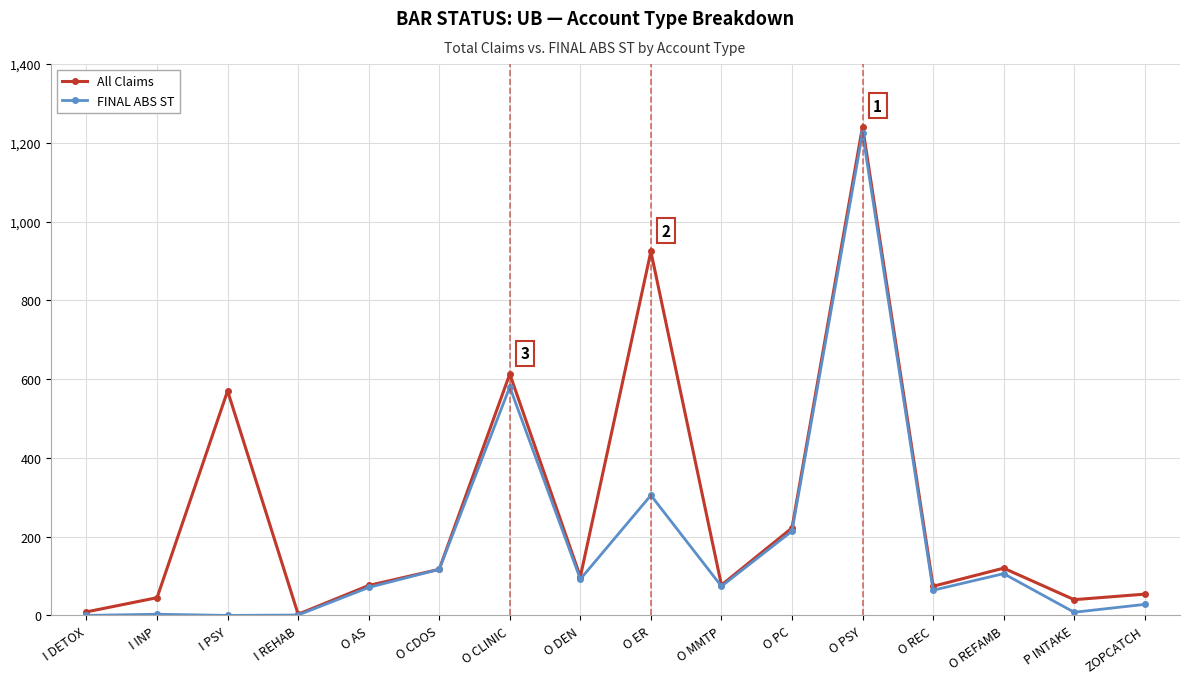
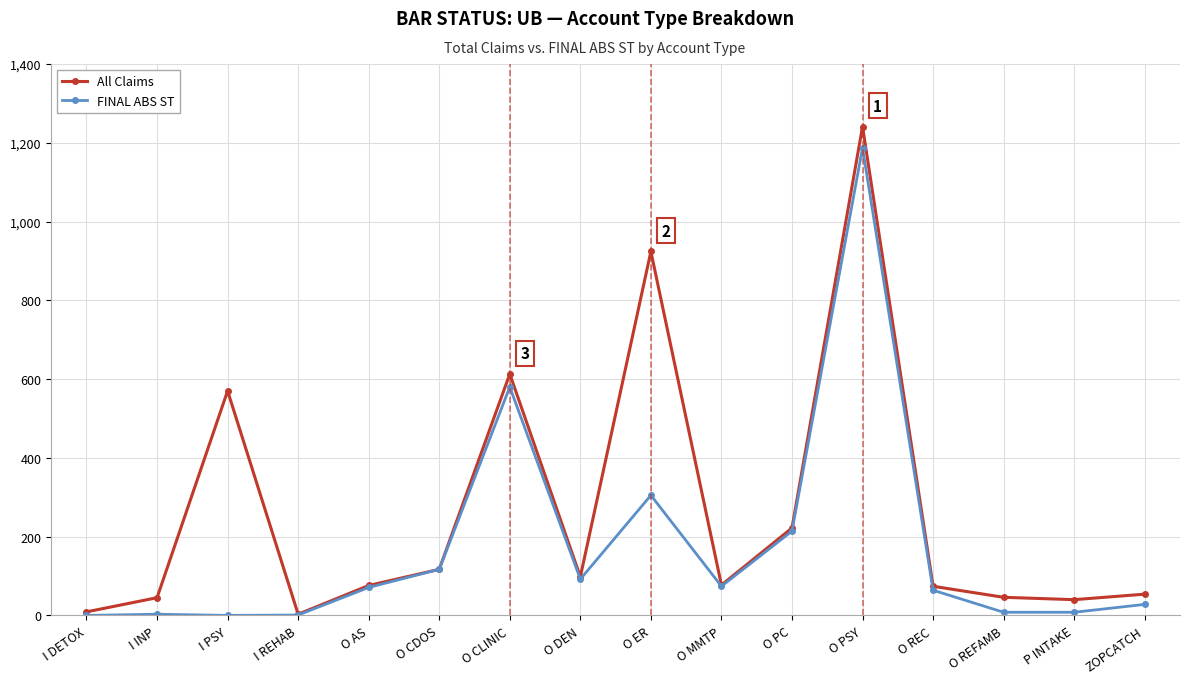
  {
    "All Claims": {
      "I DETOX": "10",
      "I INP": "50",
      "I PSY": "570",
      "O PC": "220",
      "O REC": "70",
-     "O REFAMB": "120",
+     "O REFAMB": "50",
      "P INTAKE": "40",
      "ZOPCATCH": "50"
    },
    "FINAL ABS ST": {
      "I DETOX": "0",
      "I INP": "0",
      "I PSY": "0",
      "O CLINIC": "580",
      "O ER": "310",
      "O PC": "210",
-     "O PSY": "1,230",
+     "O PSY": "1,190",
      "O REC": "60",
-     "O REFAMB": "110",
+     "O REFAMB": "10",
      "P INTAKE": "10",
      "ZOPCATCH": "30"
    }
  }
